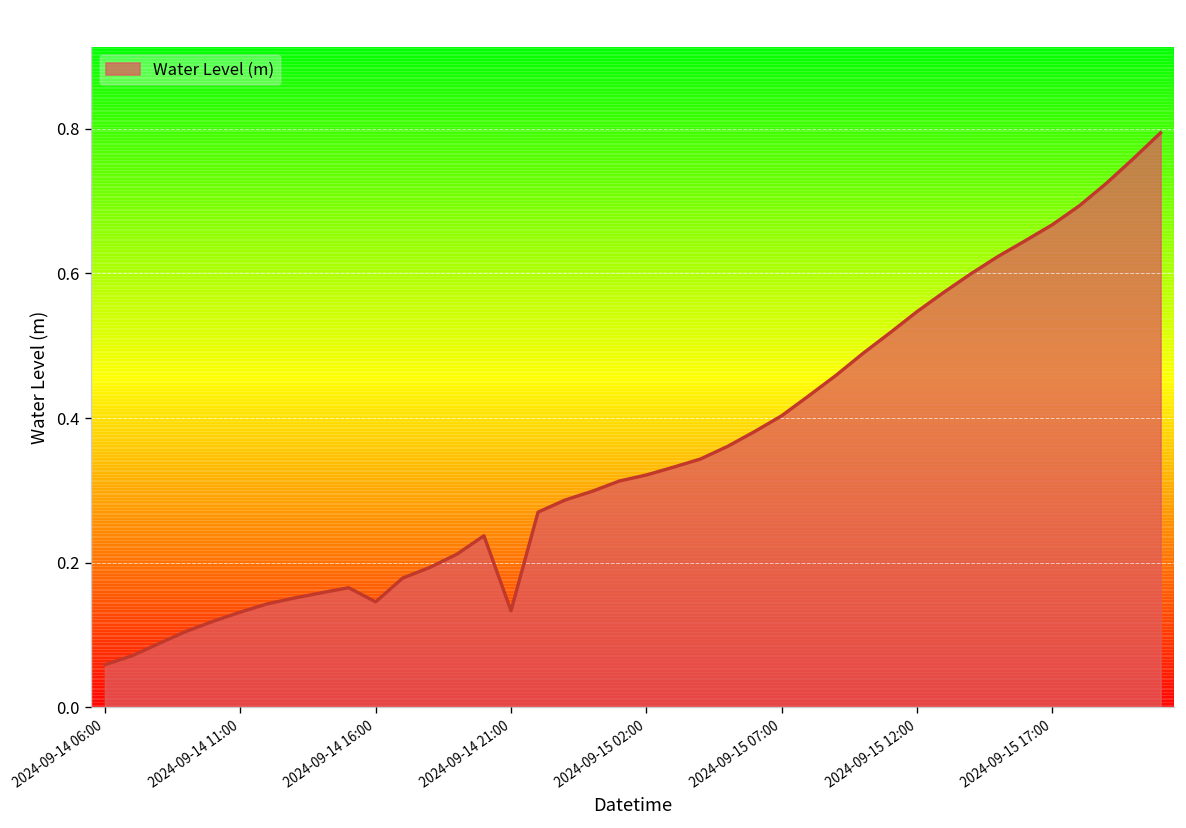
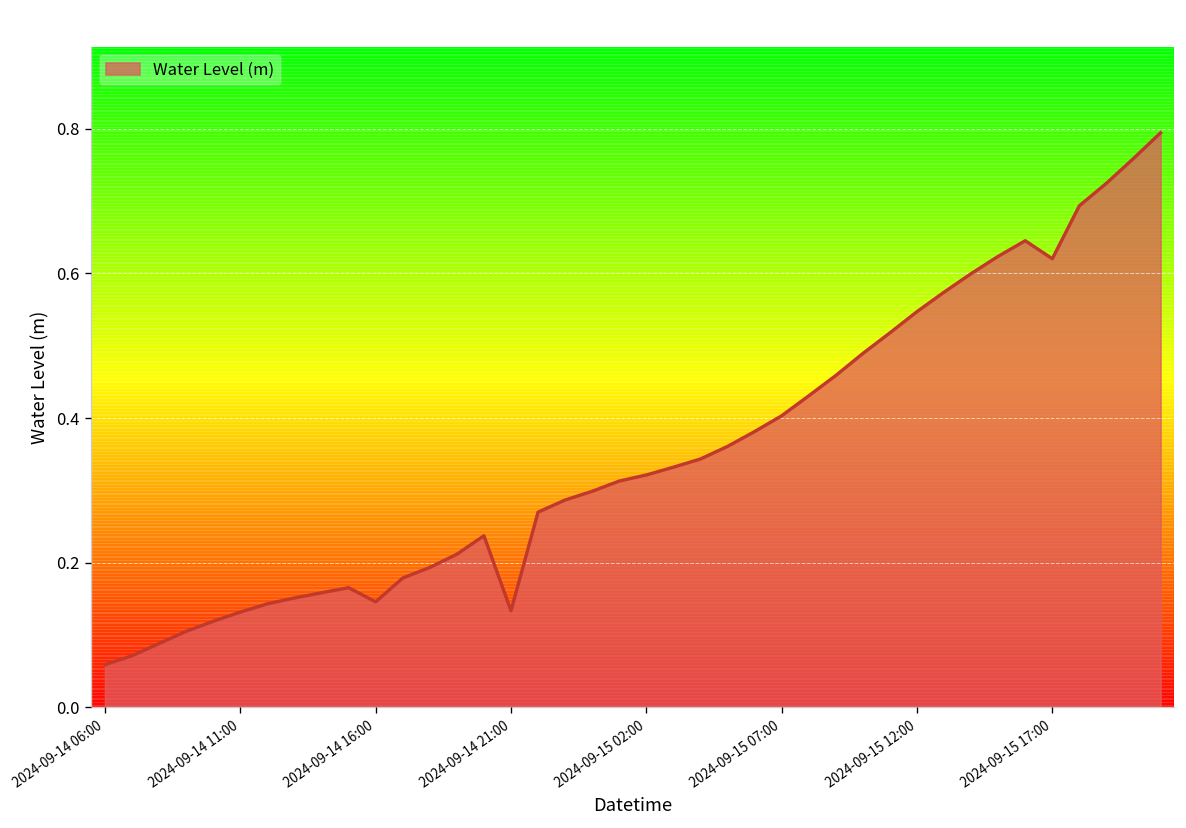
  {
    "2024-09-14 06:00": 0.06,
    "2024-09-14 11:00": 0.13,
    "2024-09-14 16:00": 0.15,
    "2024-09-14 21:00": 0.13,
    "2024-09-15 02:00": 0.32,
    "2024-09-15 07:00": 0.40,
    "2024-09-15 12:00": 0.55,
-   "2024-09-15 17:00": 0.67
+   "2024-09-15 17:00": 0.62
  }
